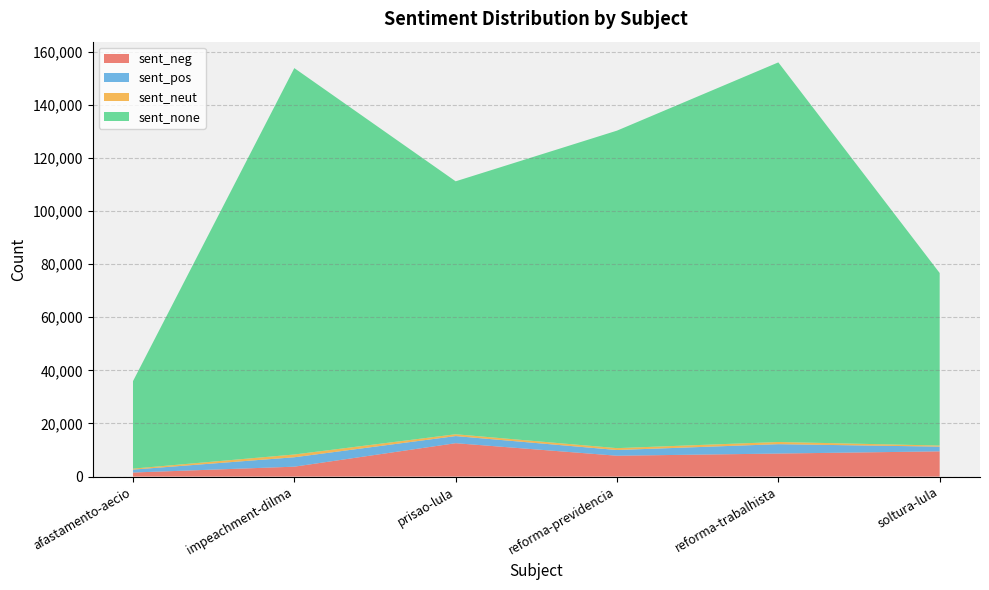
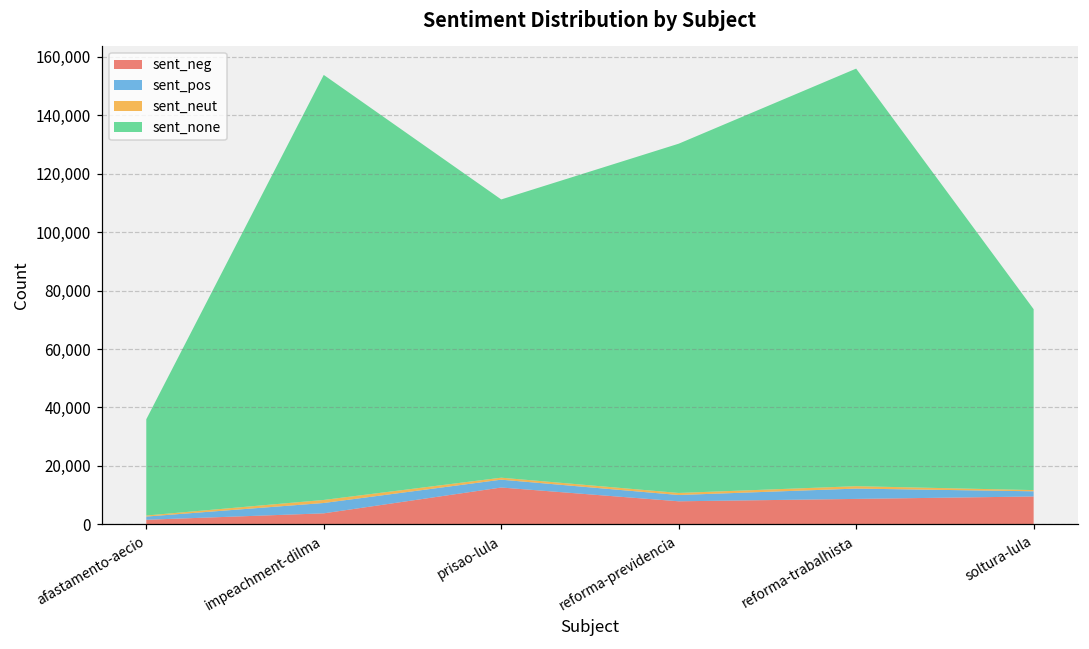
  {
    "sent_neg": {
      "afastamento-aecio": "2,000",
      "impeachment-dilma": "4,000",
      "prisao-lula": "13,000",
      "reforma-previdencia": "8,000",
      "reforma-trabalhista": "9,000",
      "soltura-lula": "10,000"
    },
    "sent_pos": {
      "impeachment-dilma": "4,000"
    },
    "sent_neut": {
      "impeachment-dilma": "1,000"
    },
    "sent_none": {
      "afastamento-aecio": "33,000",
      "impeachment-dilma": "146,000",
      "prisao-lula": "95,000",
      "reforma-previdencia": "120,000",
      "reforma-trabalhista": "143,000",
-     "soltura-lula": "65,000"
+     "soltura-lula": "62,000"
    }
  }
